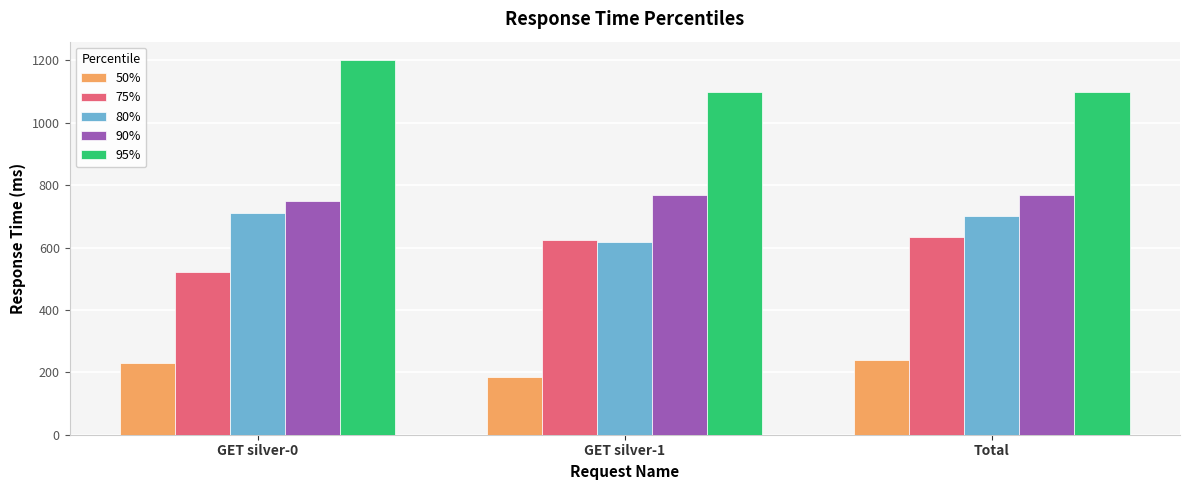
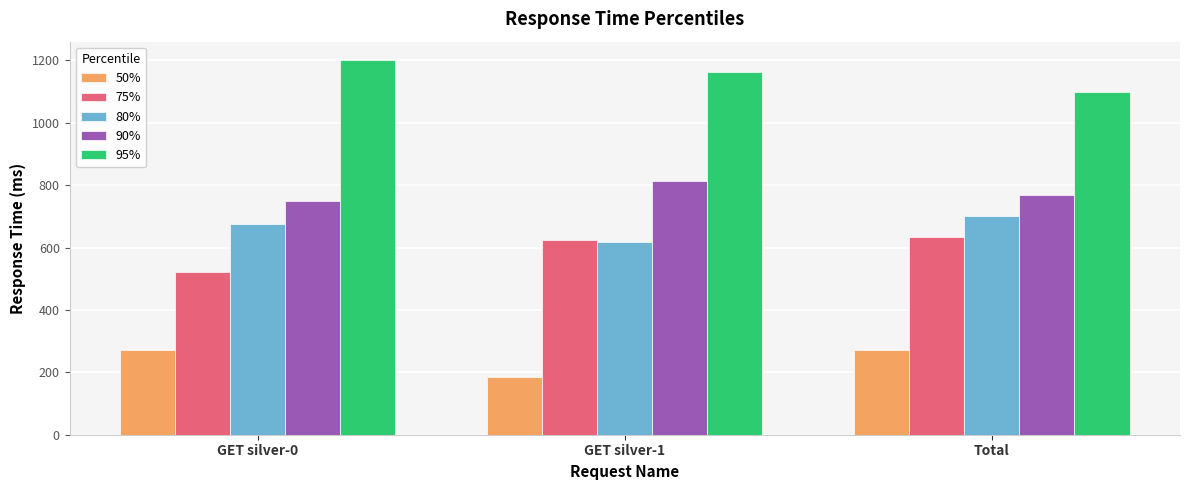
  {
    "50%": {
-     "GET silver-0": 230,
+     "GET silver-0": 270,
      "GET silver-1": 190,
-     "Total": 240
+     "Total": 270
    },
    "75%": {
      "GET silver-0": 520,
      "GET silver-1": 630,
      "Total": 630
    },
    "80%": {
-     "GET silver-0": 710,
+     "GET silver-0": 670,
      "GET silver-1": 620,
      "Total": 700
    },
    "90%": {
      "GET silver-0": 750,
-     "GET silver-1": 770,
+     "GET silver-1": 810,
      "Total": 770
    },
    "95%": {
      "GET silver-0": 1200,
-     "GET silver-1": 1100,
+     "GET silver-1": 1160,
      "Total": 1100
    }
  }
